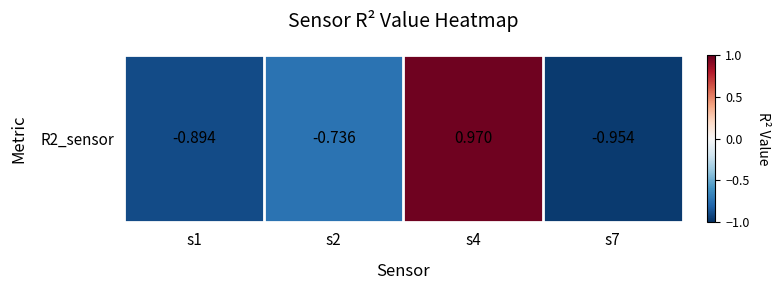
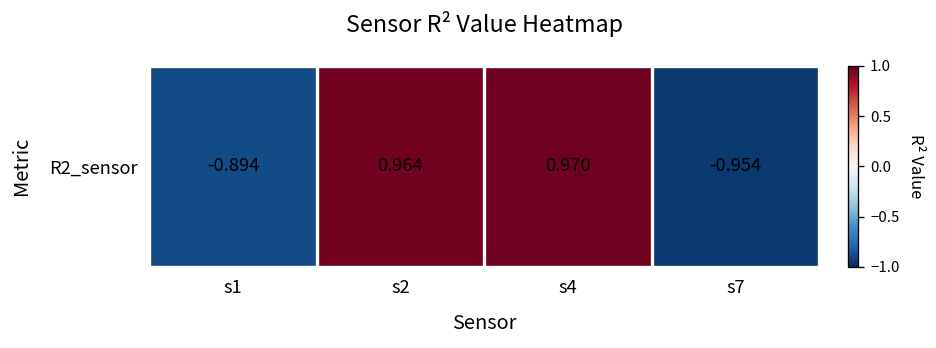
  {
    "R2_sensor": {
      "s1": -0.894,
-     "s2": -0.736,
+     "s2": 0.964,
      "s4": 0.970,
      "s7": -0.954
    }
  }
